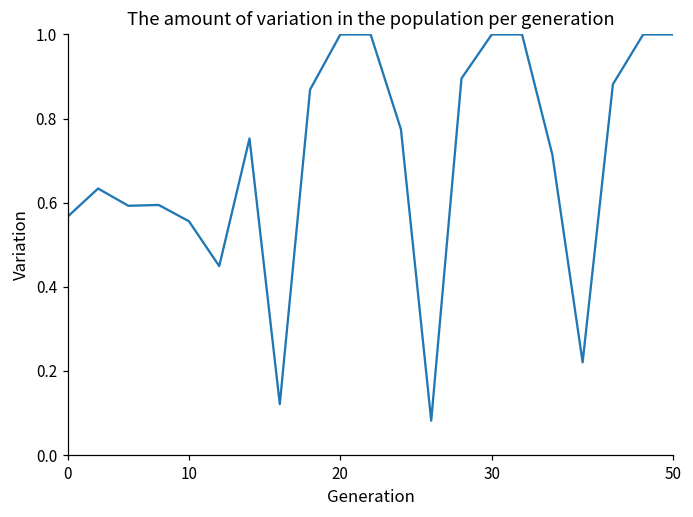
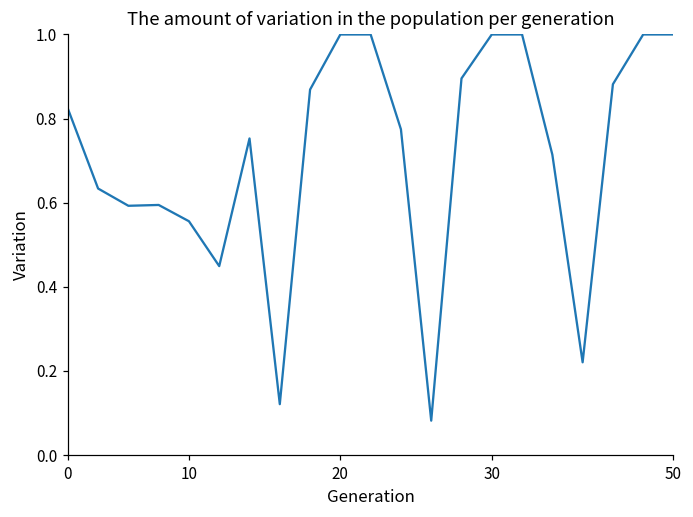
  {
-   "0": 0.57,
+   "0": 0.82,
    "20": 1.00,
    "30": 1.00,
    "50": 1.00
  }
